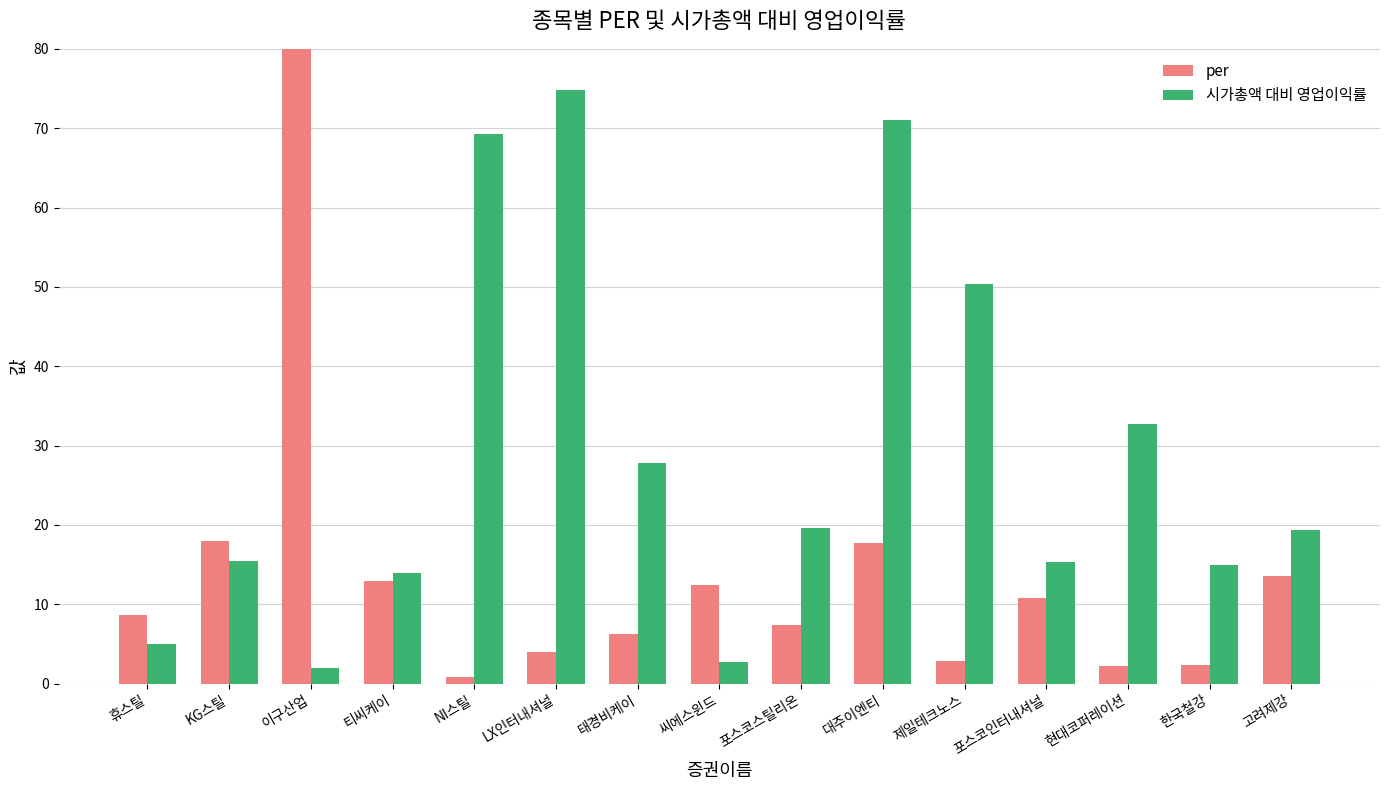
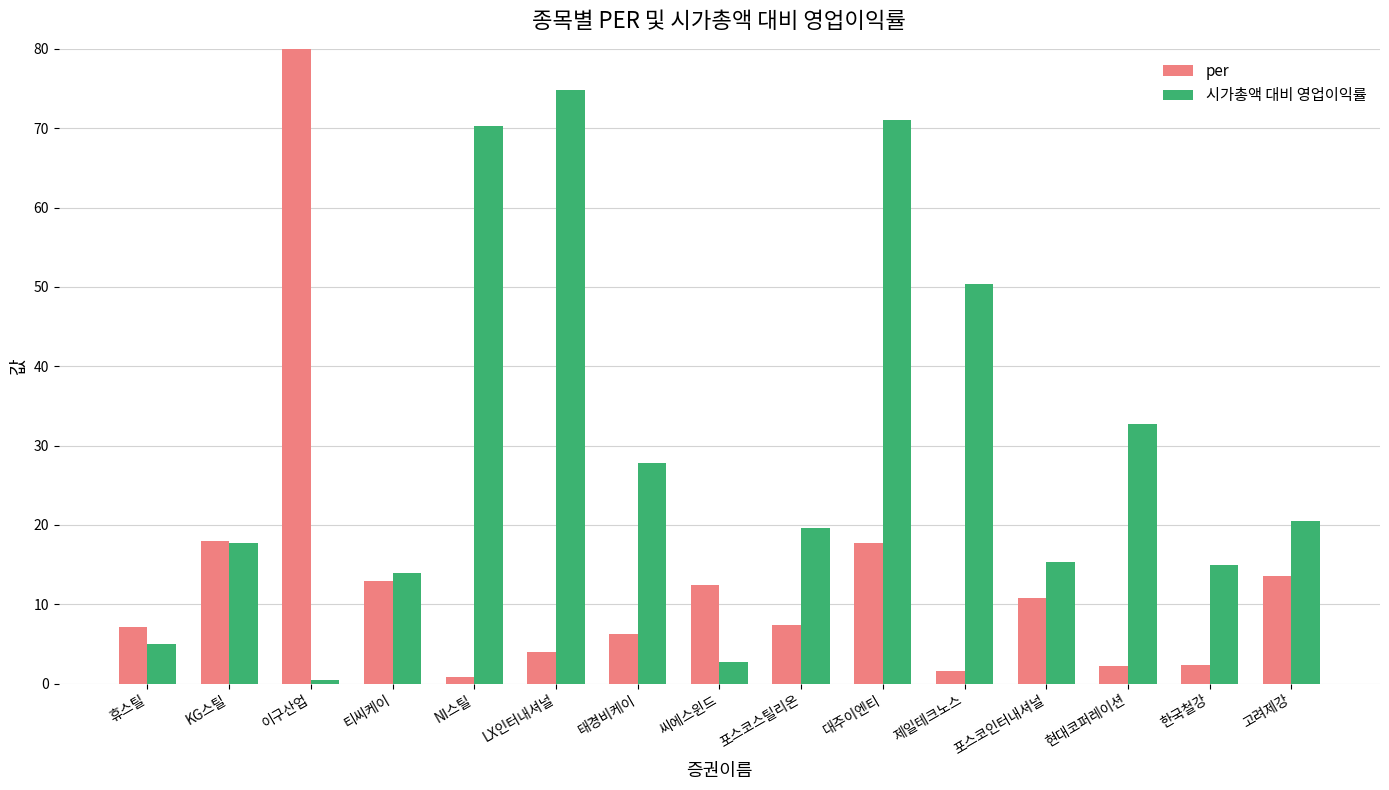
  {
    "per": {
-     "휴스틸": 9,
+     "휴스틸": 7,
      "KG스틸": 18,
      "티씨케이": 13,
      "NI스틸": 1,
      "LX인터내셔널": 4,
      "태경비케이": 6,
      "씨에스윈드": 12,
      "포스코스틸리온": 7,
      "대주이엔티": 18,
-     "제일테크노스": 3,
+     "제일테크노스": 2,
      "포스코인터내셔널": 11,
      "현대코퍼레이션": 2,
      "한국철강": 2,
      "고려제강": 14
    },
    "시가총액 대비 영업이익률": {
      "휴스틸": 5,
-     "KG스틸": 15,
-     "이구산업": 2,
+     "KG스틸": 18,
+     "이구산업": 1,
      "티씨케이": 14,
-     "NI스틸": 69,
+     "NI스틸": 70,
      "LX인터내셔널": 75,
      "태경비케이": 28,
      "씨에스윈드": 3,
      "포스코스틸리온": 20,
      "대주이엔티": 71,
      "제일테크노스": 50,
      "포스코인터내셔널": 15,
      "현대코퍼레이션": 33,
      "한국철강": 15,
-     "고려제강": 19
+     "고려제강": 21
    }
  }
